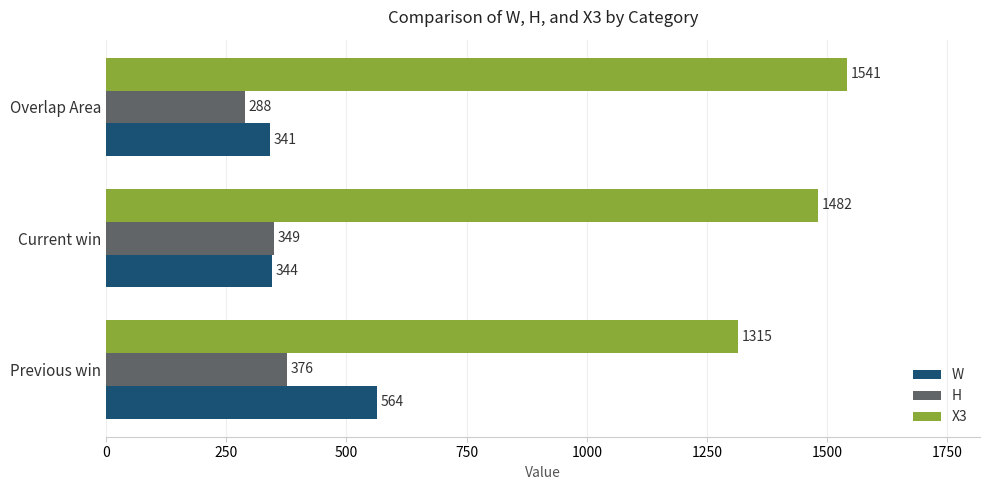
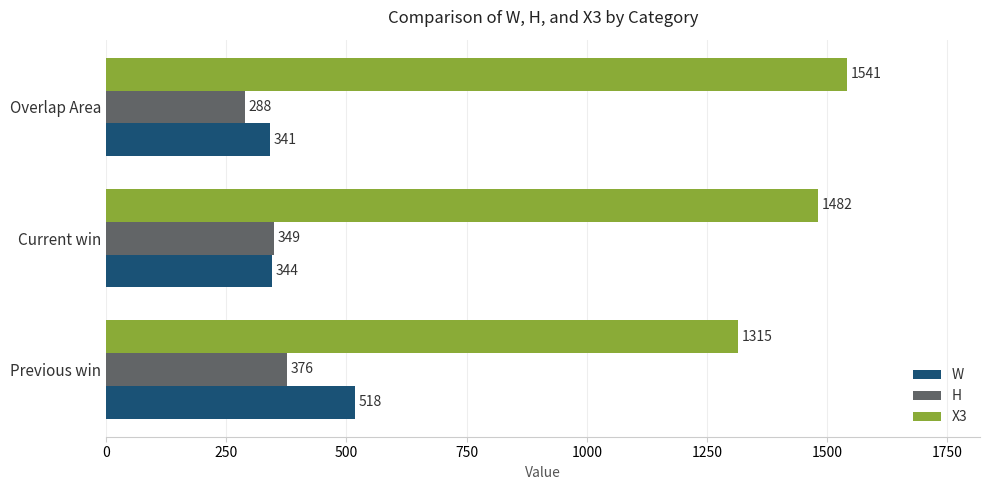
  {
    "W": {
      "Overlap Area": 341,
      "Current win": 344,
-     "Previous win": 564
+     "Previous win": 518
    },
    "H": {
      "Overlap Area": 288,
      "Current win": 349,
      "Previous win": 376
    },
    "X3": {
      "Overlap Area": 1541,
      "Current win": 1482,
      "Previous win": 1315
    }
  }
